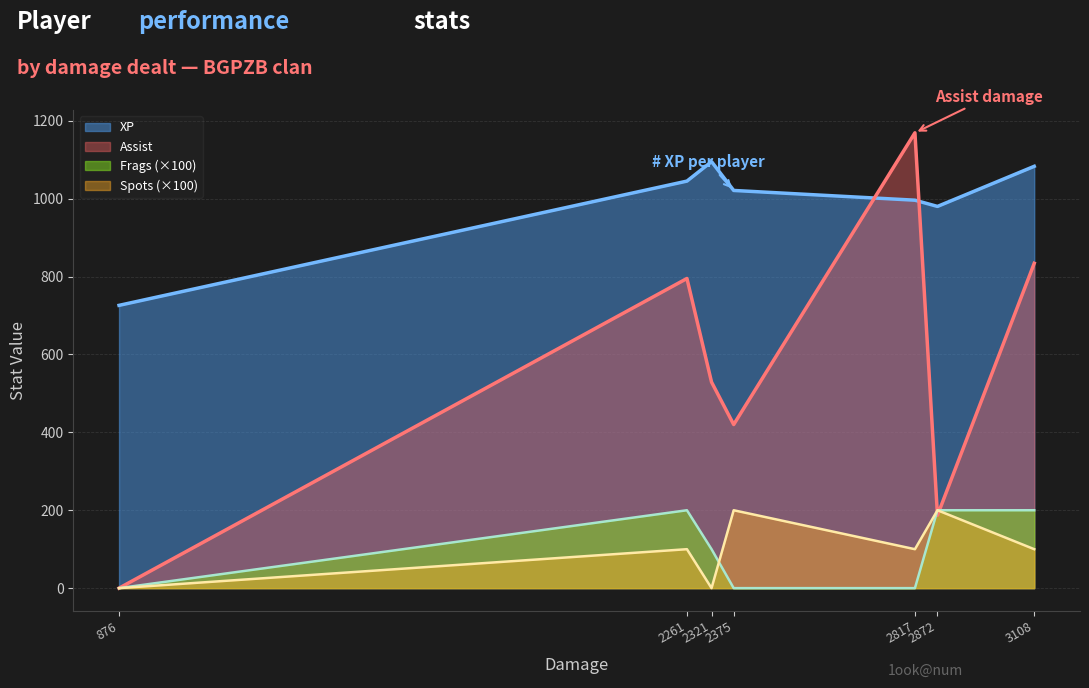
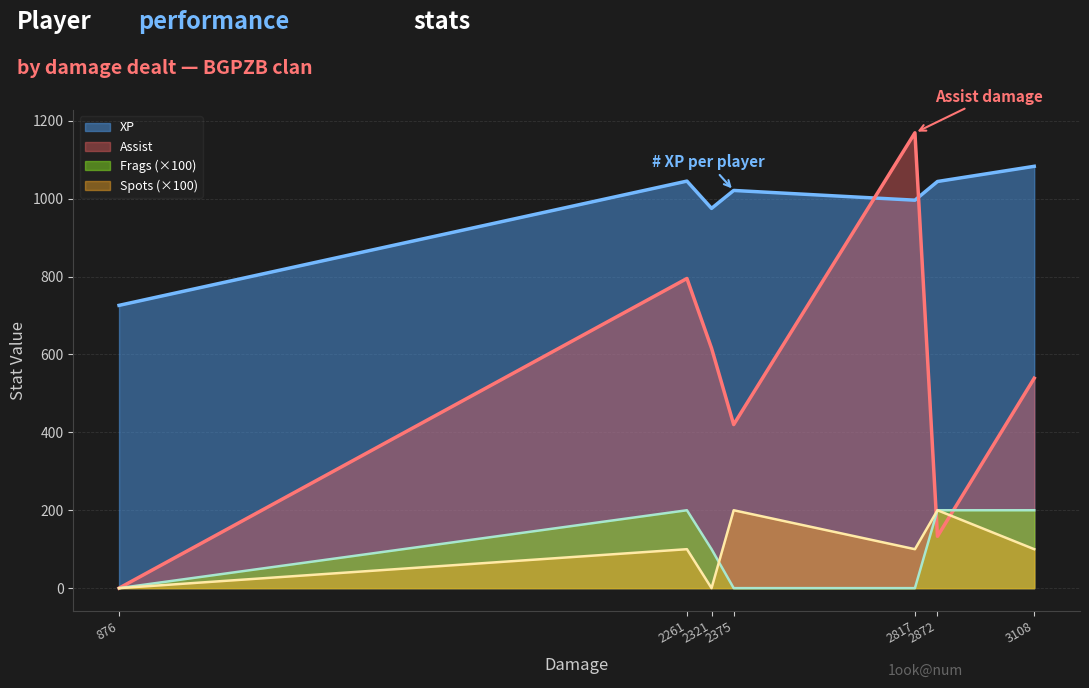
  {
    "XP": {
      "876": 730,
      "2261": 1050,
-     "2321": 1100,
+     "2321": 980,
      "2375": 1020,
      "2817": 1000,
-     "2872": 980,
+     "2872": 1040,
      "3108": 1080
    },
    "Assist": {
      "2261": 800,
-     "2321": 530,
+     "2321": 620,
      "2375": 420,
      "2817": 1170,
-     "2872": 190,
-     "3108": 830
+     "2872": 130,
+     "3108": 540
    },
    "Frags (×100)": {
      "2261": 200,
      "2321": 100,
      "2375": 0,
      "2817": 0,
      "3108": 200
    },
    "Spots (×100)": {
      "2261": 100,
      "2321": 0,
      "2375": 200,
      "2817": 100,
      "3108": 100
    }
  }
